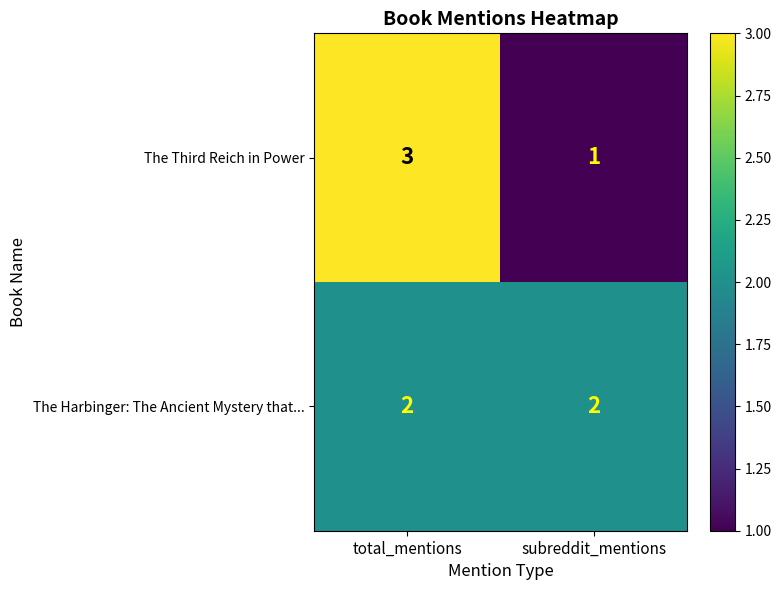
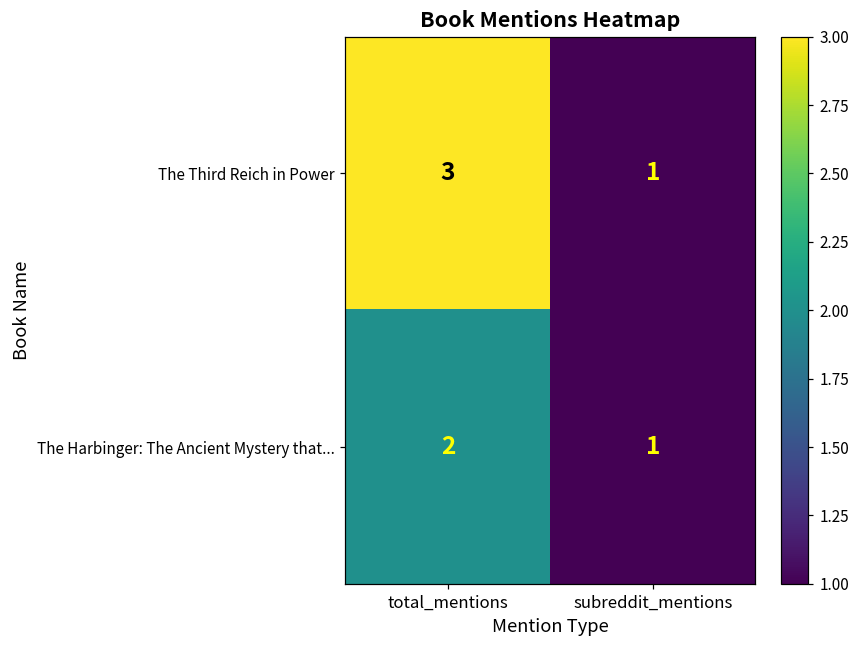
  {
    "The Third Reich in Power": {
      "total_mentions": 3,
      "subreddit_mentions": 1
    },
    "The Harbinger: The Ancient Mystery that...": {
      "total_mentions": 2,
-     "subreddit_mentions": 2
+     "subreddit_mentions": 1
    }
  }
